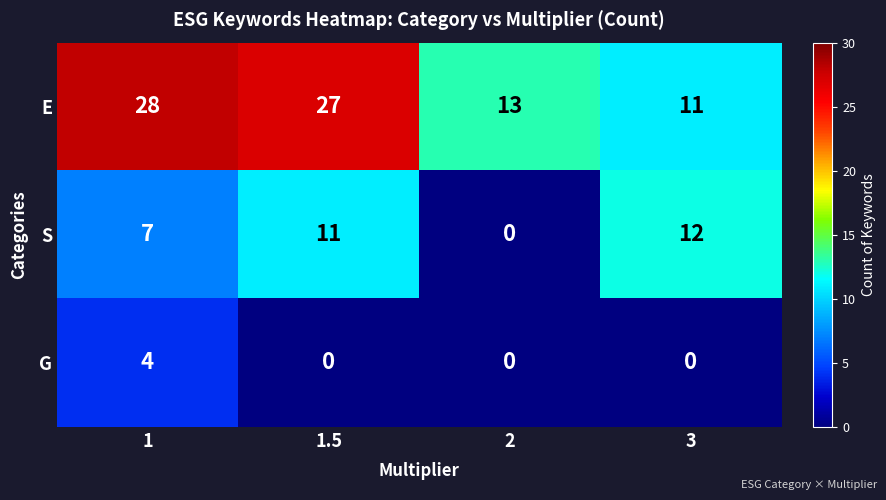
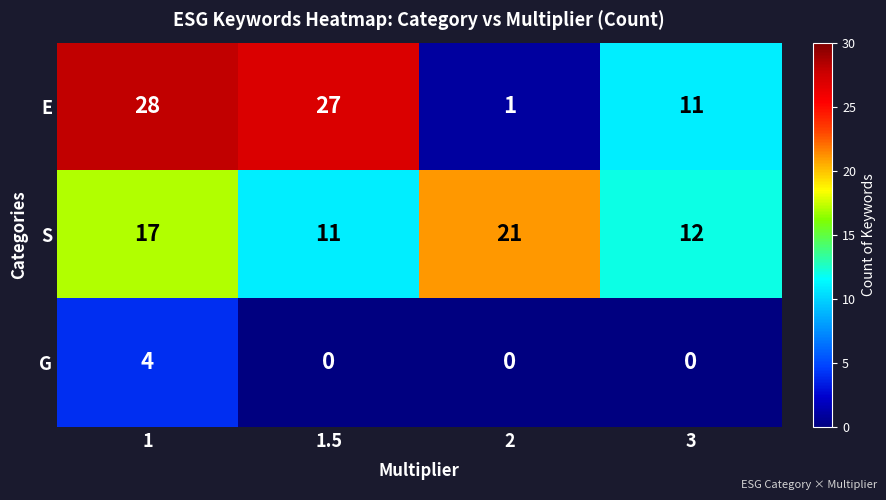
  {
    "E": {
      "1": 28,
      "1.5": 27,
-     "2": 13,
+     "2": 1,
      "3": 11
    },
    "S": {
-     "1": 7,
+     "1": 17,
      "1.5": 11,
-     "2": 0,
+     "2": 21,
      "3": 12
    },
    "G": {
      "1": 4,
      "1.5": 0,
      "2": 0,
      "3": 0
    }
  }
